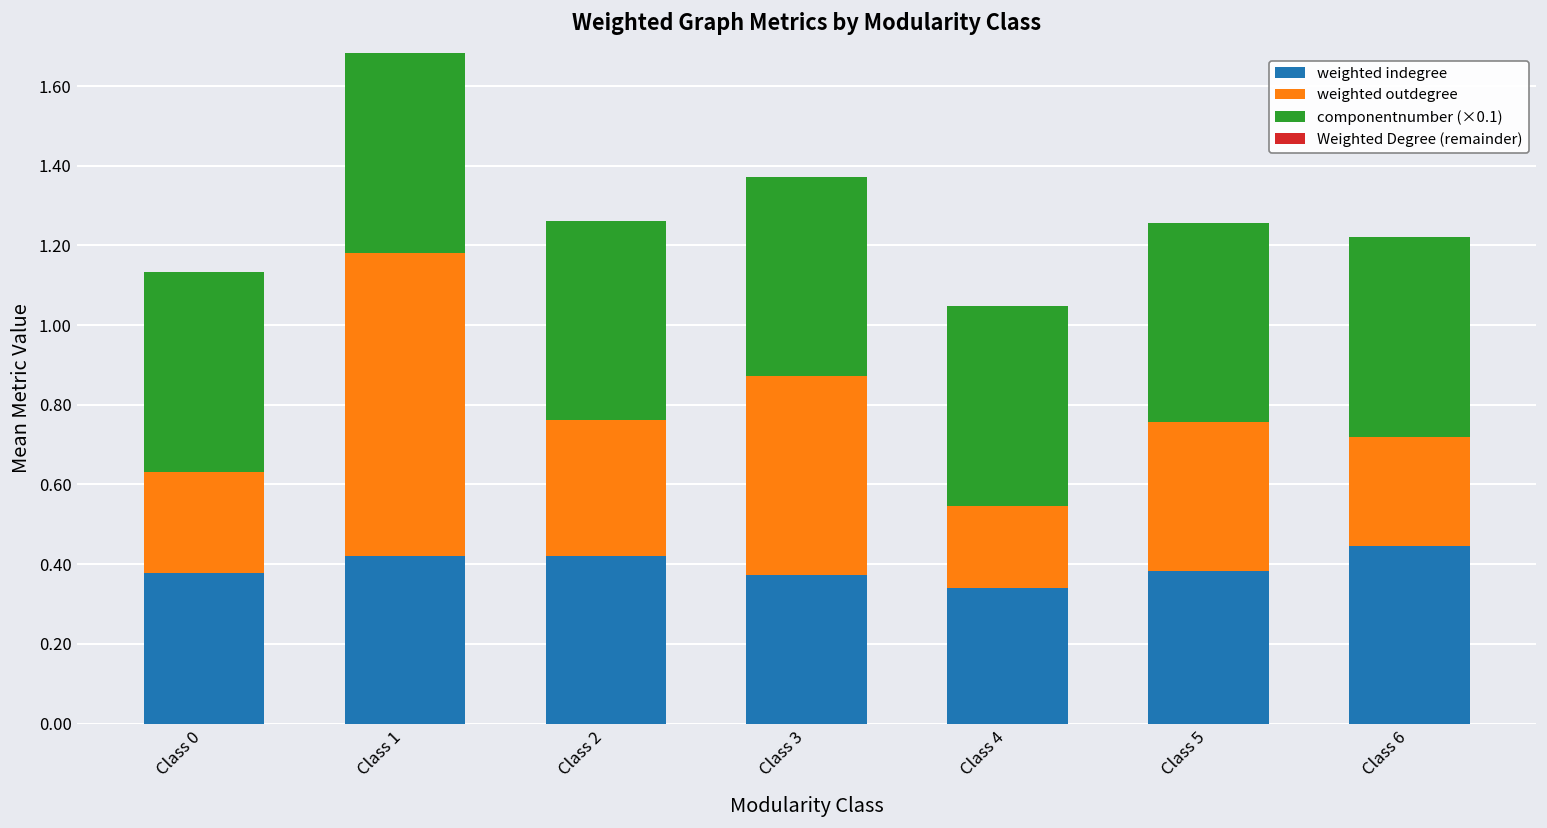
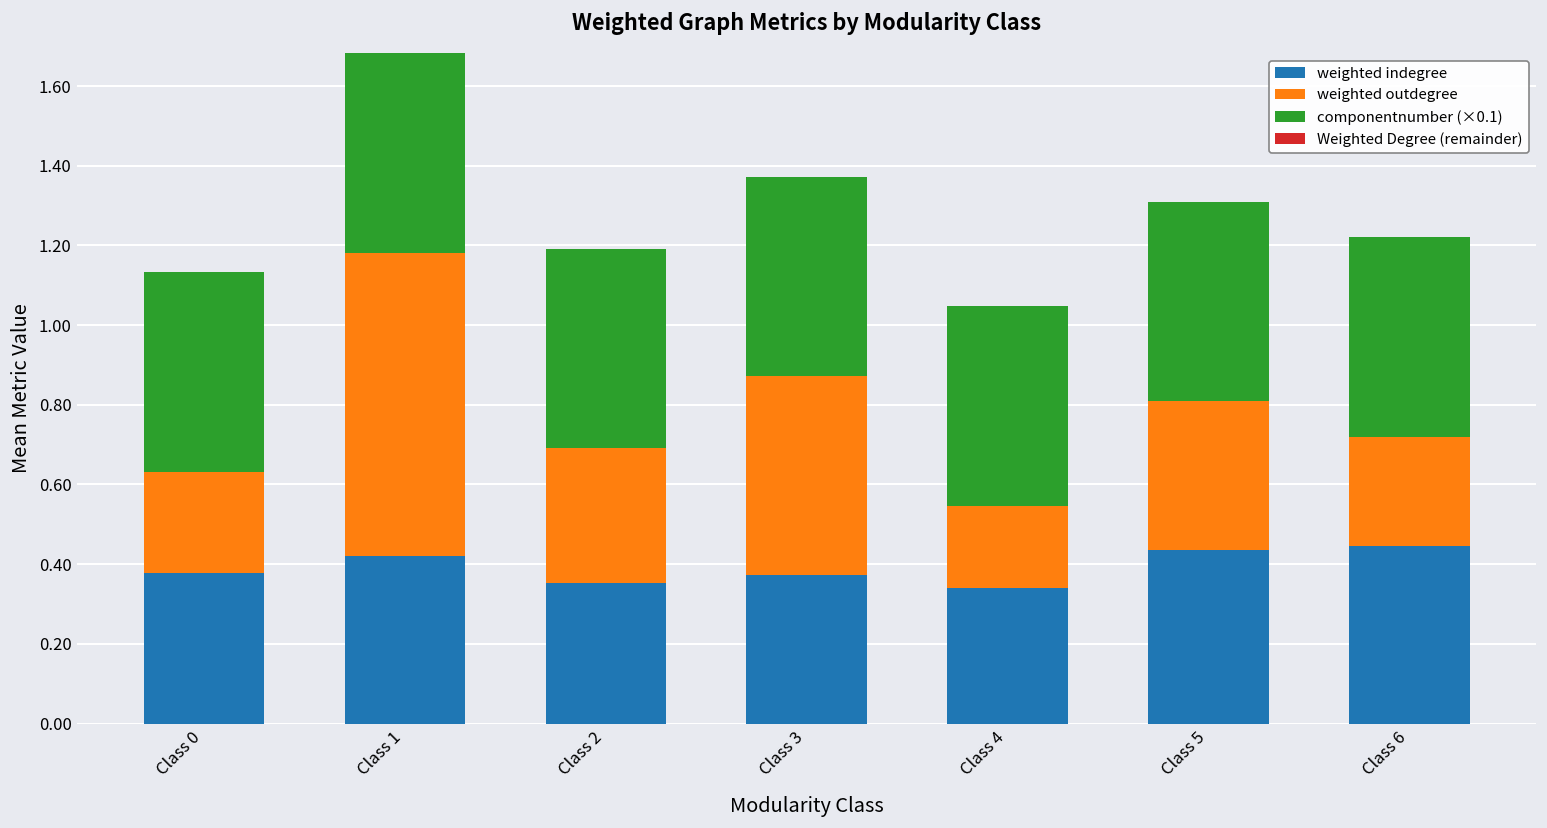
  {
    "weighted indegree": {
      "Class 0": 0.38,
      "Class 1": 0.42,
-     "Class 2": 0.42,
+     "Class 2": 0.35,
      "Class 3": 0.37,
      "Class 4": 0.34,
-     "Class 5": 0.38,
+     "Class 5": 0.44,
      "Class 6": 0.45
    },
    "weighted outdegree": {
      "Class 0": 0.25,
      "Class 1": 0.76,
      "Class 2": 0.34,
      "Class 3": 0.50,
      "Class 4": 0.21,
      "Class 5": 0.37,
      "Class 6": 0.28
    }
  }
